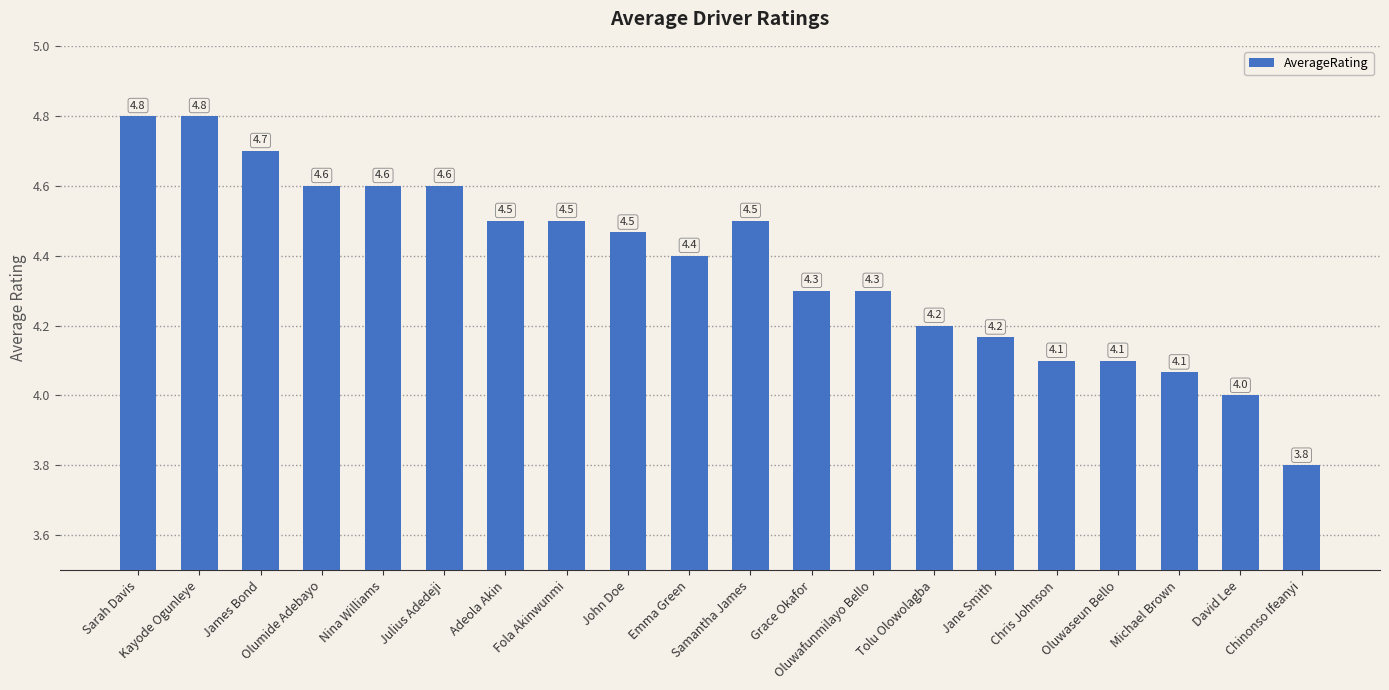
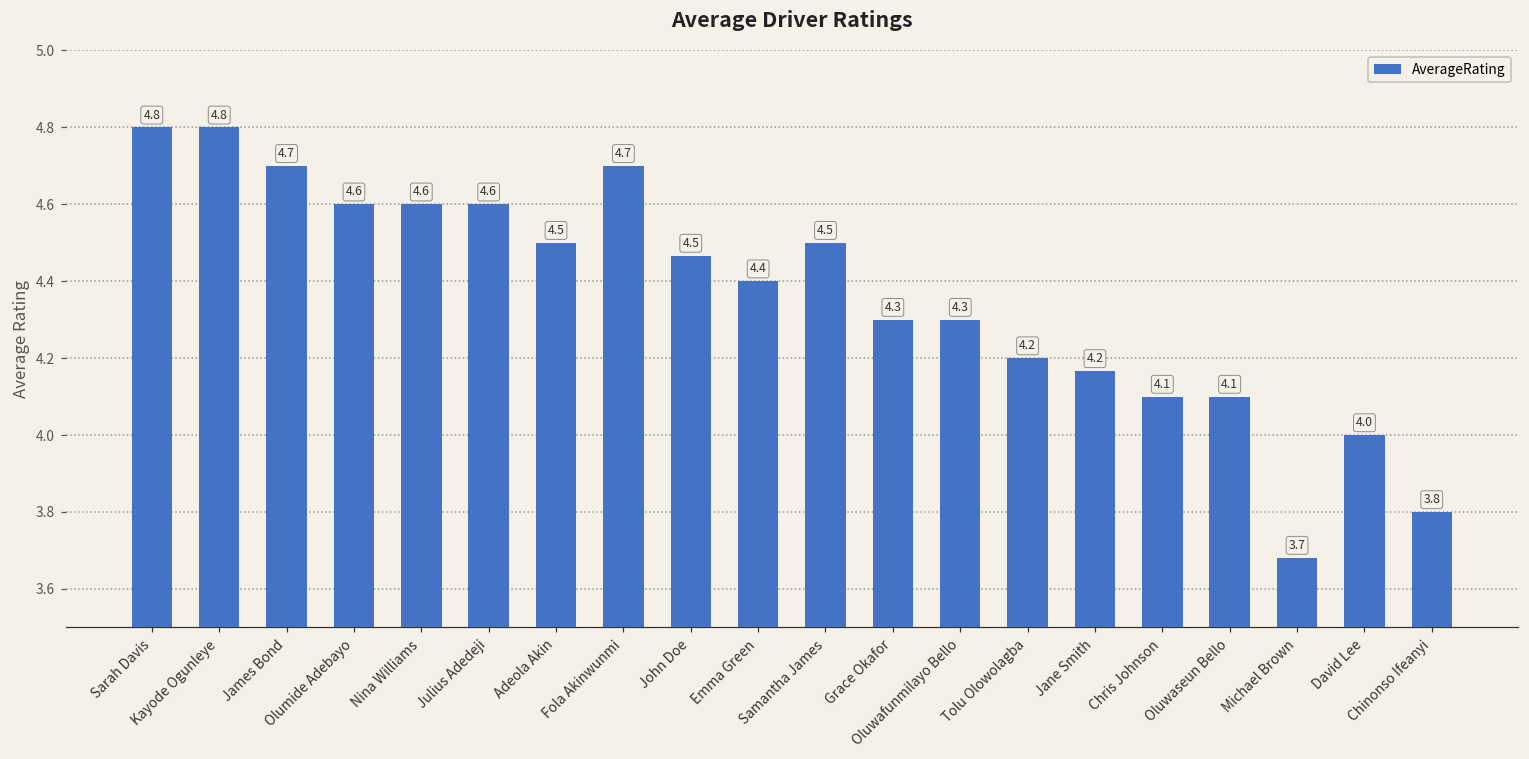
  {
-   "Fola Akinwunmi": 4.5,
-   "Michael Brown": 4.1
+   "Fola Akinwunmi": 4.7,
+   "Michael Brown": 3.7
  }
